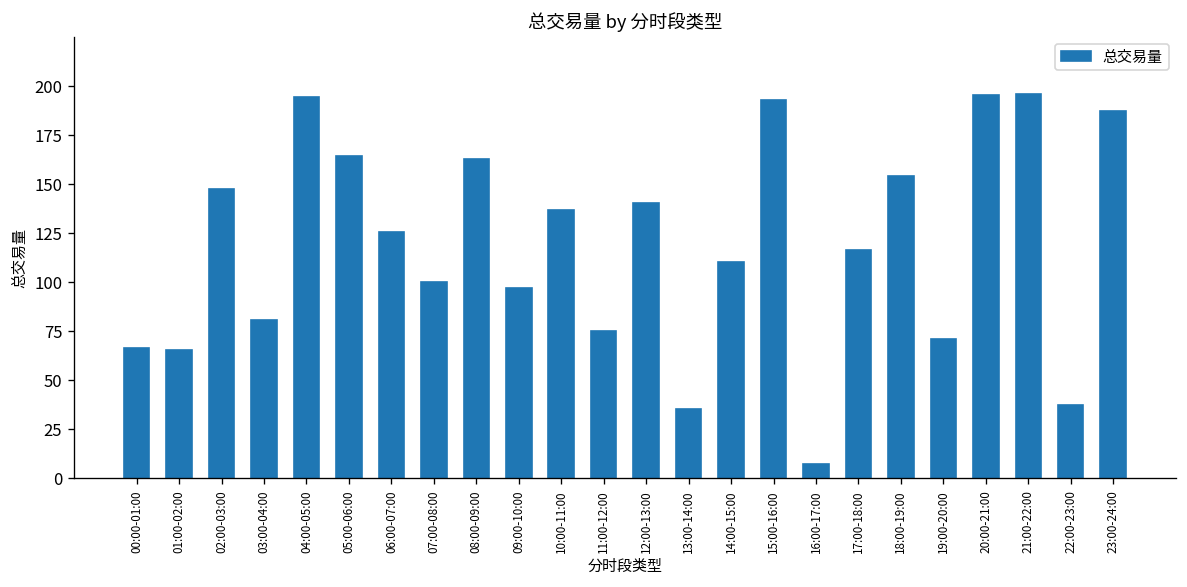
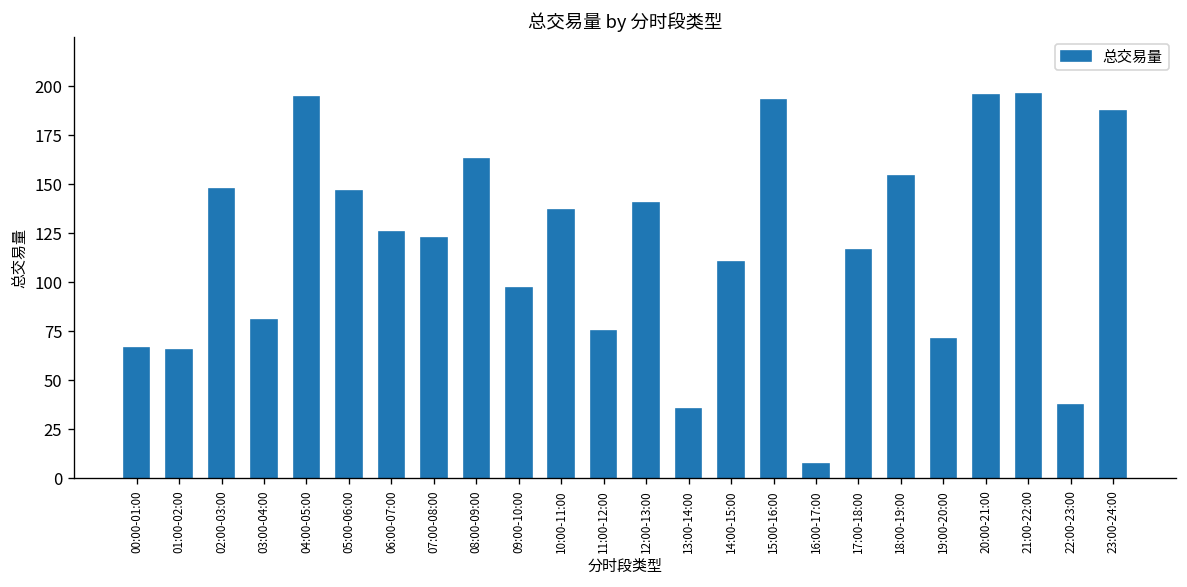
  {
    "00:00-01:00": 66,
    "01:00-02:00": 65,
    "02:00-03:00": 147,
    "03:00-04:00": 80,
    "04:00-05:00": 194,
-   "05:00-06:00": 164,
+   "05:00-06:00": 146,
    "06:00-07:00": 125,
-   "07:00-08:00": 100,
+   "07:00-08:00": 122,
    "08:00-09:00": 163,
    "09:00-10:00": 97,
    "10:00-11:00": 136,
    "11:00-12:00": 75,
    "12:00-13:00": 140,
    "13:00-14:00": 35,
    "14:00-15:00": 110,
    "15:00-16:00": 193,
    "16:00-17:00": 7,
    "17:00-18:00": 116,
    "18:00-19:00": 154,
    "19:00-20:00": 71,
    "20:00-21:00": 195,
    "21:00-22:00": 196,
    "22:00-23:00": 37,
    "23:00-24:00": 187
  }
